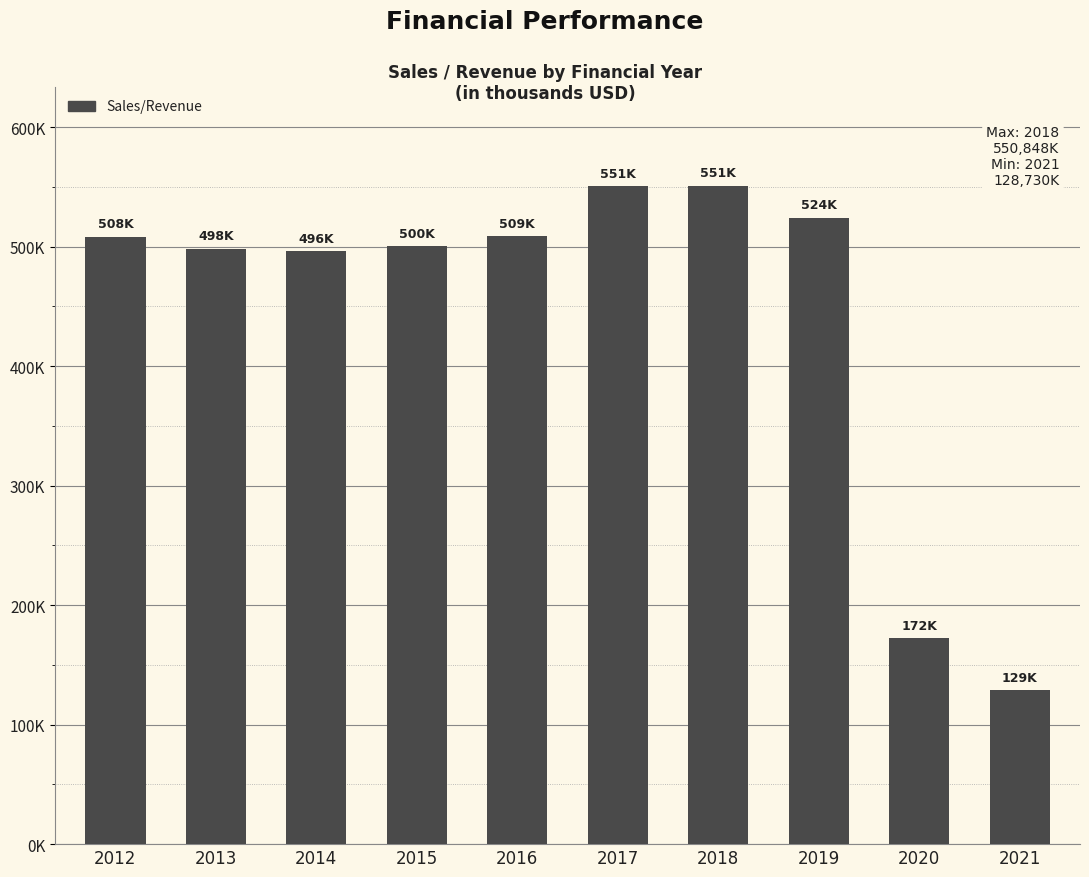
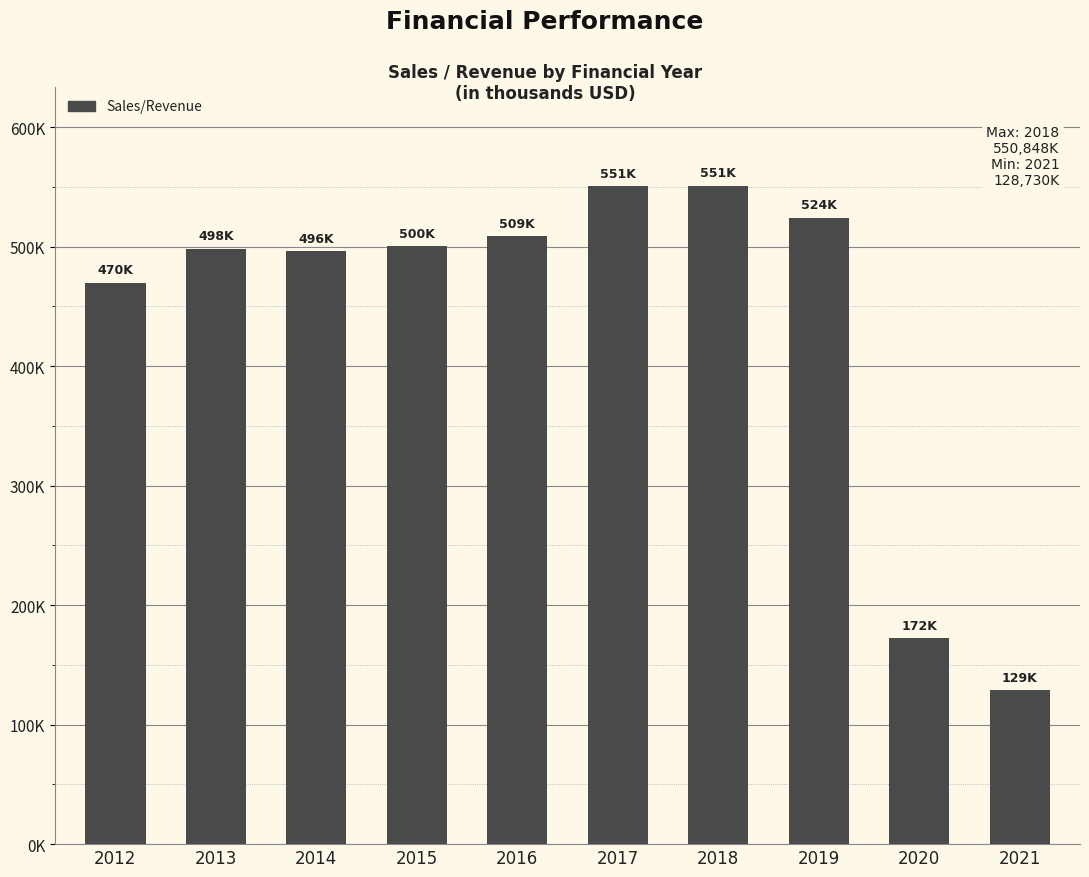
  {
-   "2012": "508K",
+   "2012": "470K",
    "2013": "498K",
    "2014": "496K",
    "2015": "500K",
    "2016": "509K",
    "2017": "551K",
    "2018": "551K",
    "2019": "524K",
    "2020": "172K",
    "2021": "129K"
  }
